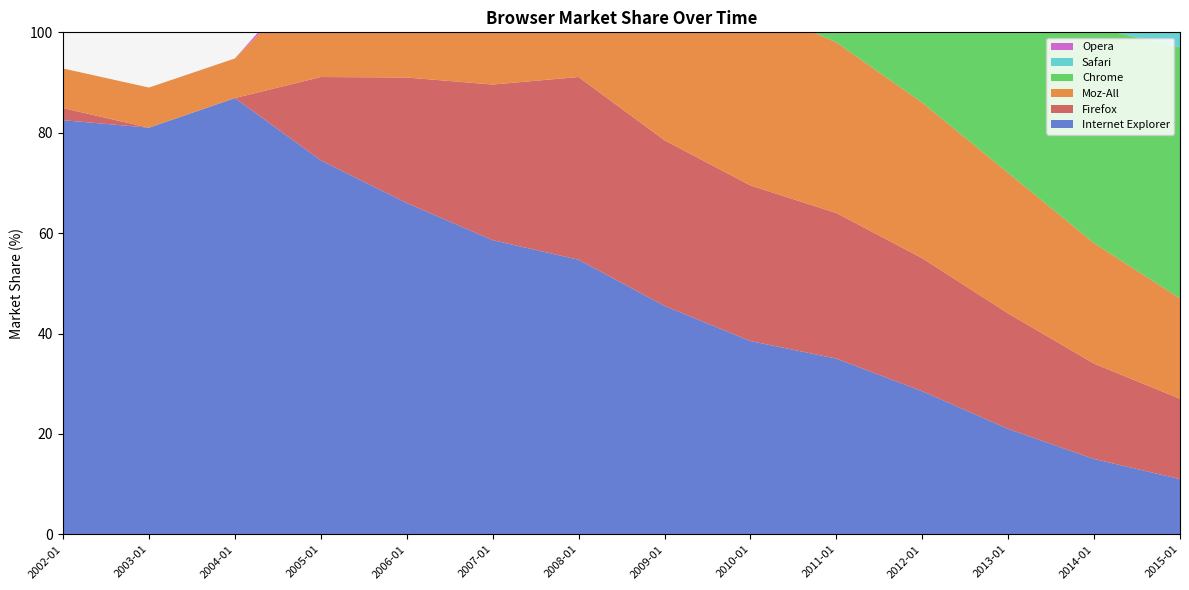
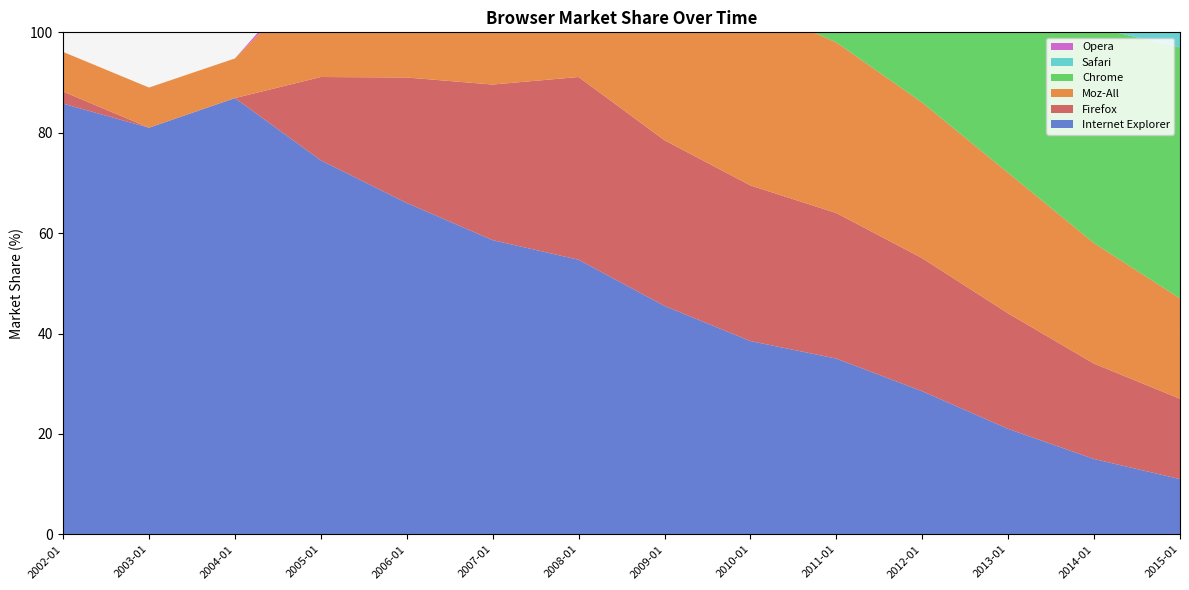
  {
    "Internet Explorer": {
-     "2002-01": 83,
+     "2002-01": 86,
      "2005-01": 75,
      "2006-01": 66,
      "2007-01": 59,
      "2008-01": 55,
      "2009-01": 46,
      "2010-01": 39,
      "2011-01": 35,
      "2012-01": 29,
      "2013-01": 21,
      "2014-01": 15,
      "2015-01": 11
    },
    "Firefox": {
      "2002-01": 2,
      "2005-01": 17,
      "2006-01": 25,
      "2007-01": 31,
      "2008-01": 36,
      "2009-01": 33,
      "2010-01": 31,
      "2011-01": 29,
      "2012-01": 27,
      "2013-01": 23,
      "2014-01": 19,
      "2015-01": 16
    },
    "Moz-All": {
      "2011-01": 34,
      "2012-01": 31,
      "2013-01": 28,
      "2014-01": 24,
      "2015-01": 20
    },
    "Chrome": {
      "2015-01": 50
    }
  }
